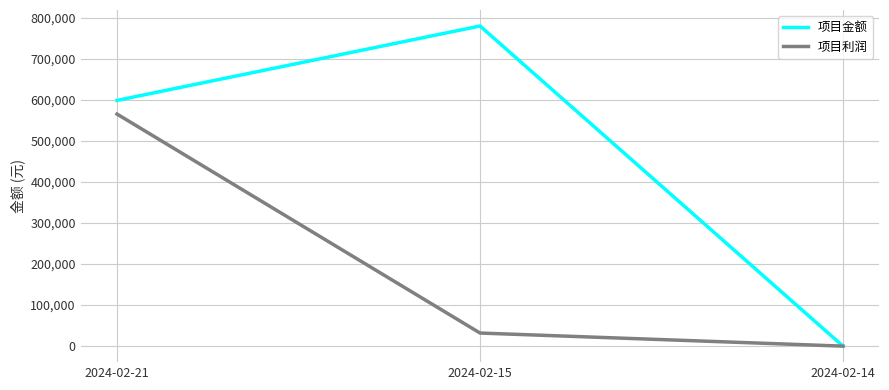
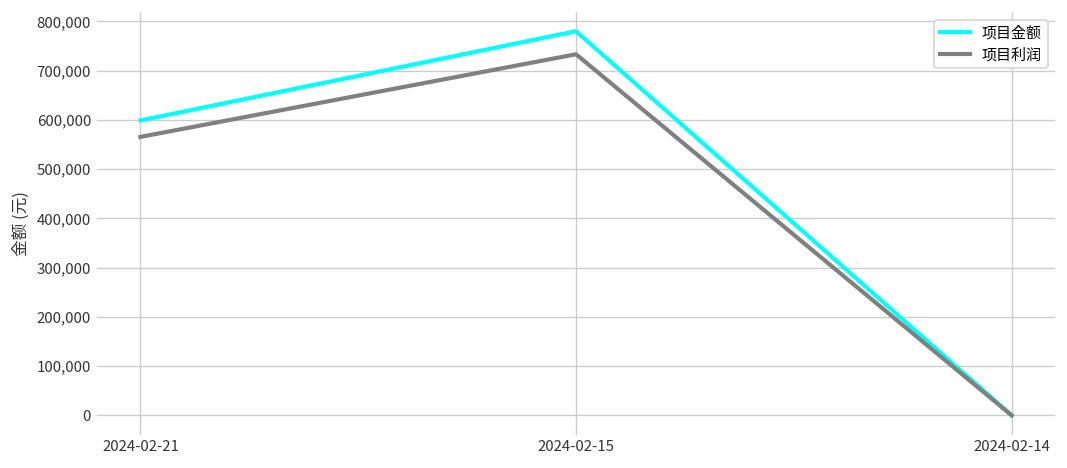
  {
    "项目金额": {
      "2024-02-21": "600,000",
      "2024-02-15": "780,000"
    },
    "项目利润": {
      "2024-02-21": "570,000",
-     "2024-02-15": "30,000"
+     "2024-02-15": "730,000"
    }
  }
